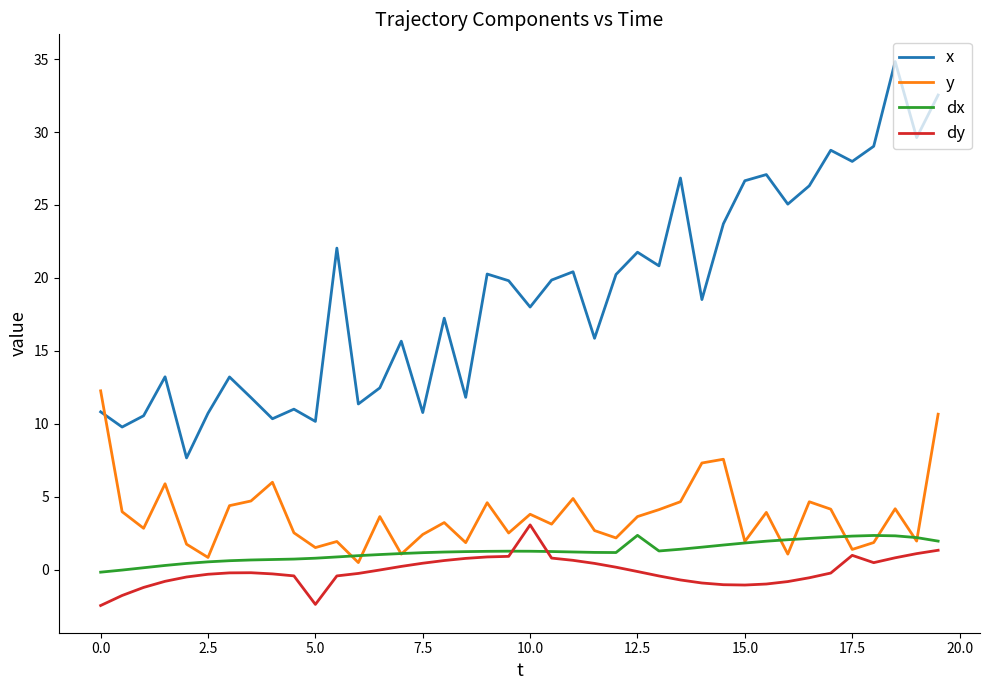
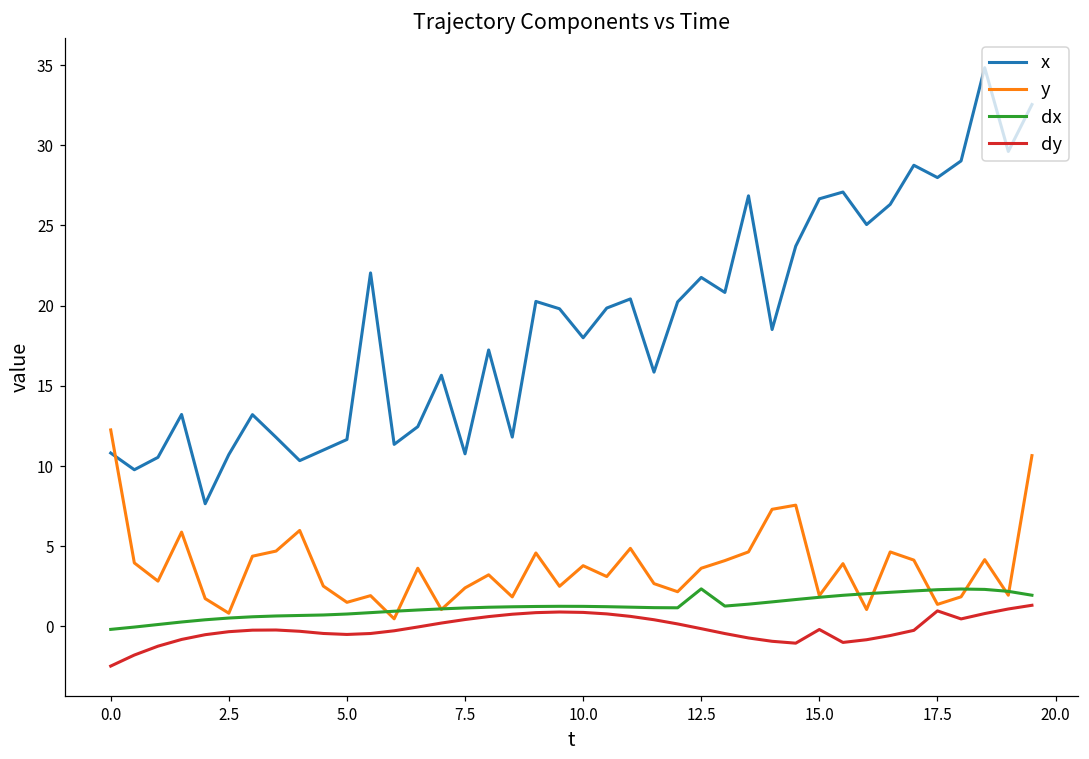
  {
    "x": {
      "0.0": 10.8,
      "2.5": 10.7,
-     "5.0": 10.2,
+     "5.0": 11.7,
      "7.5": 10.8,
      "10.0": 18.0,
      "12.5": 21.8,
      "15.0": 26.7,
      "17.5": 28.0
    },
    "y": {
      "0.0": 12.3,
      "2.5": 0.8,
      "5.0": 1.5,
      "7.5": 2.4,
      "10.0": 3.8,
      "12.5": 3.6,
      "17.5": 1.4
    },
    "dx": {
      "0.0": -0.2,
      "2.5": 0.5,
      "5.0": 0.8,
      "7.5": 1.2,
      "10.0": 1.3,
      "12.5": 2.3,
      "17.5": 2.3
    },
    "dy": {
      "0.0": -2.5,
      "2.5": -0.3,
-     "5.0": -2.4,
+     "5.0": -0.5,
      "7.5": 0.4,
-     "10.0": 3.1,
+     "10.0": 0.9,
      "12.5": -0.1,
-     "15.0": -1.1,
+     "15.0": -0.2,
      "17.5": 1.0
    }
  }
